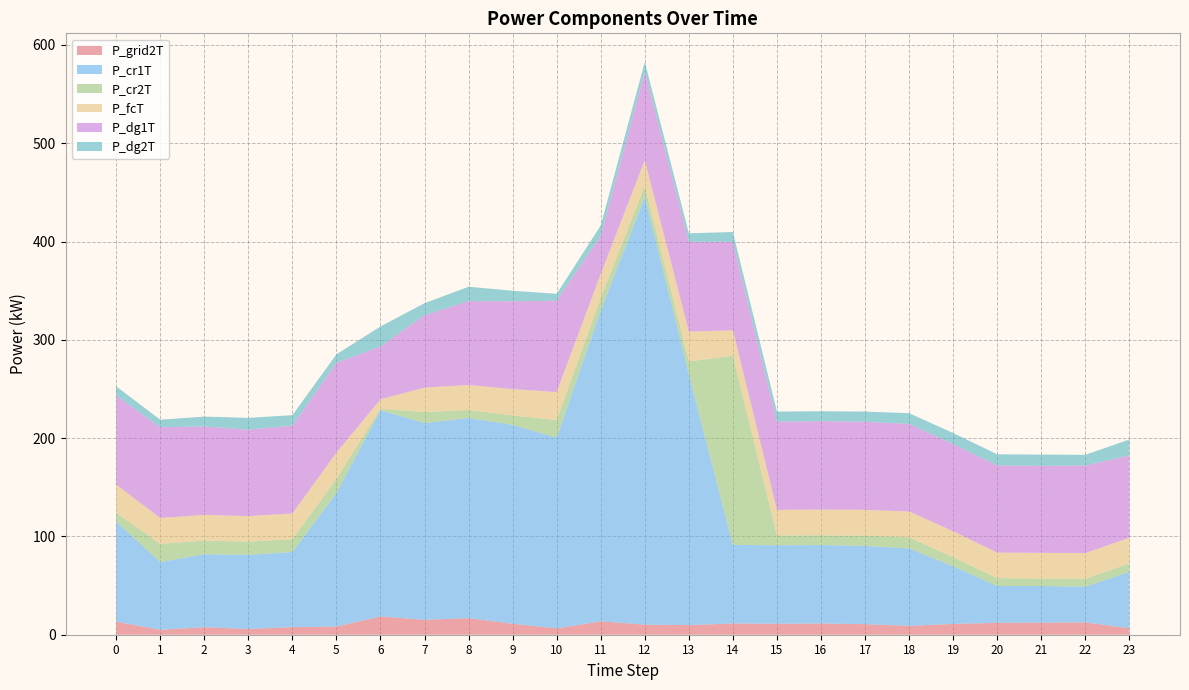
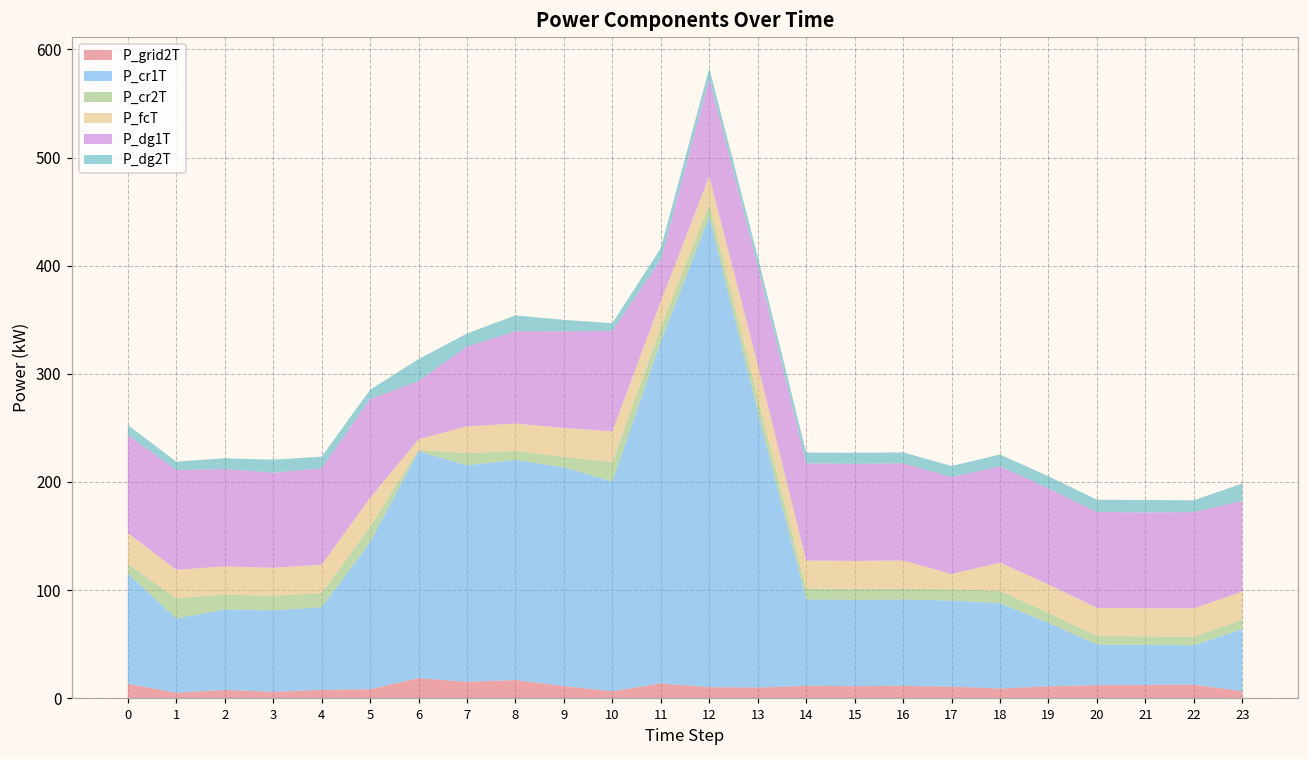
  {
    "P_grid2T": {
      "0": 10,
      "1": 10,
      "2": 10,
      "3": 10,
      "4": 10,
      "5": 10,
      "6": 20,
      "7": 20,
      "8": 20,
      "9": 10,
      "10": 10,
      "11": 10,
      "12": 10,
      "13": 10,
      "14": 10,
      "15": 10,
      "16": 10,
      "17": 10,
      "18": 10,
      "19": 10,
      "20": 10,
      "21": 10,
      "22": 10,
      "23": 10
    },
    "P_cr2T": {
      "0": 10,
      "1": 20,
      "2": 10,
      "3": 10,
      "4": 10,
      "5": 10,
      "7": 10,
      "8": 10,
      "9": 10,
      "10": 20,
      "11": 10,
      "12": 10,
      "13": 10,
-     "14": 190,
+     "14": 10,
      "15": 10,
      "16": 10,
      "17": 10,
      "18": 10,
      "19": 10,
      "20": 10,
      "21": 10,
      "22": 10,
      "23": 10
    },
    "P_fcT": {
      "0": 30,
      "1": 30,
      "2": 30,
      "3": 30,
      "4": 30,
      "5": 30,
      "6": 10,
      "7": 20,
      "8": 30,
      "9": 30,
      "10": 30,
      "11": 20,
      "12": 30,
      "13": 30,
      "14": 30,
      "15": 30,
      "16": 30,
-     "17": 30,
+     "17": 10,
      "18": 30,
      "19": 30,
      "20": 30,
      "21": 30,
      "22": 30,
      "23": 30
    },
    "P_dg1T": {
      "0": 90,
      "1": 90,
      "2": 90,
      "3": 90,
      "4": 90,
      "5": 90,
      "6": 50,
      "7": 70,
      "8": 90,
      "9": 90,
      "10": 90,
      "11": 40,
      "12": 90,
      "13": 90,
      "14": 90,
      "15": 90,
      "16": 90,
      "17": 90,
      "18": 90,
      "19": 90,
      "20": 90,
      "21": 90,
      "22": 90,
      "23": 80
    }
  }
